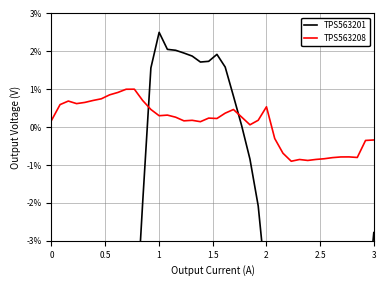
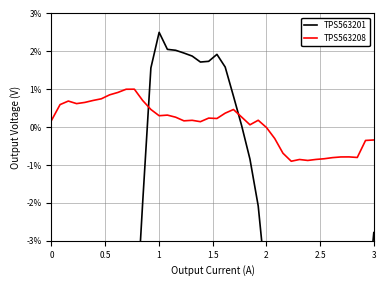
  {
    "TPS563201": {
      "3": "-2.8%"
    },
    "TPS563208": {
      "0": "0.2%",
-     "2": "0.5%",
+     "2": "0.0%",
      "3": "-0.3%"
    }
  }
